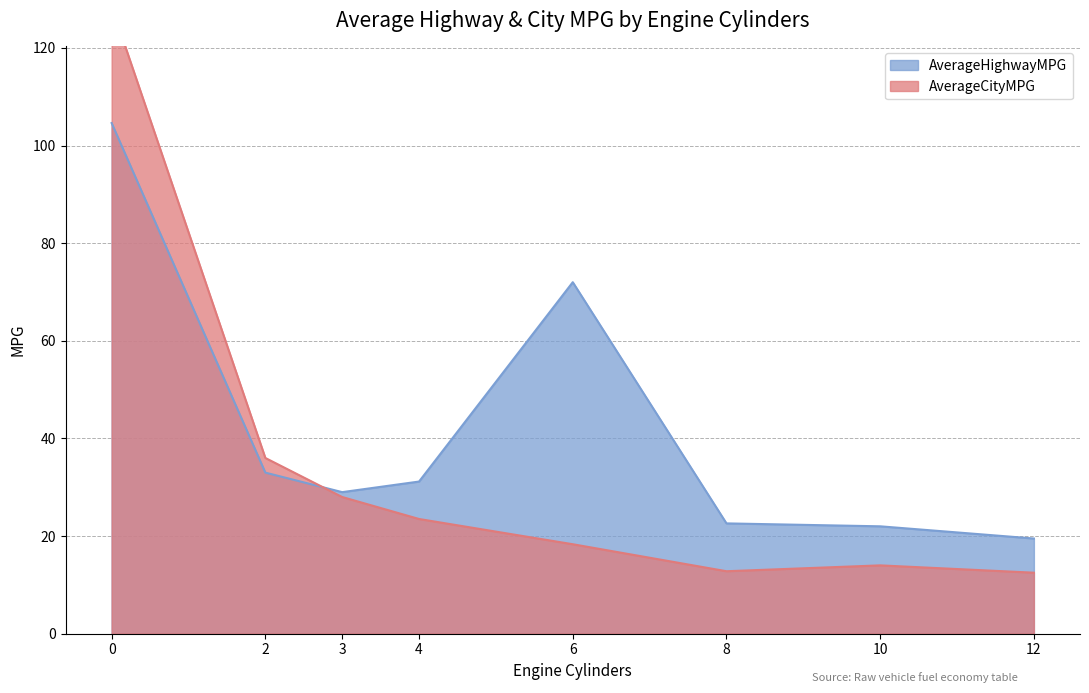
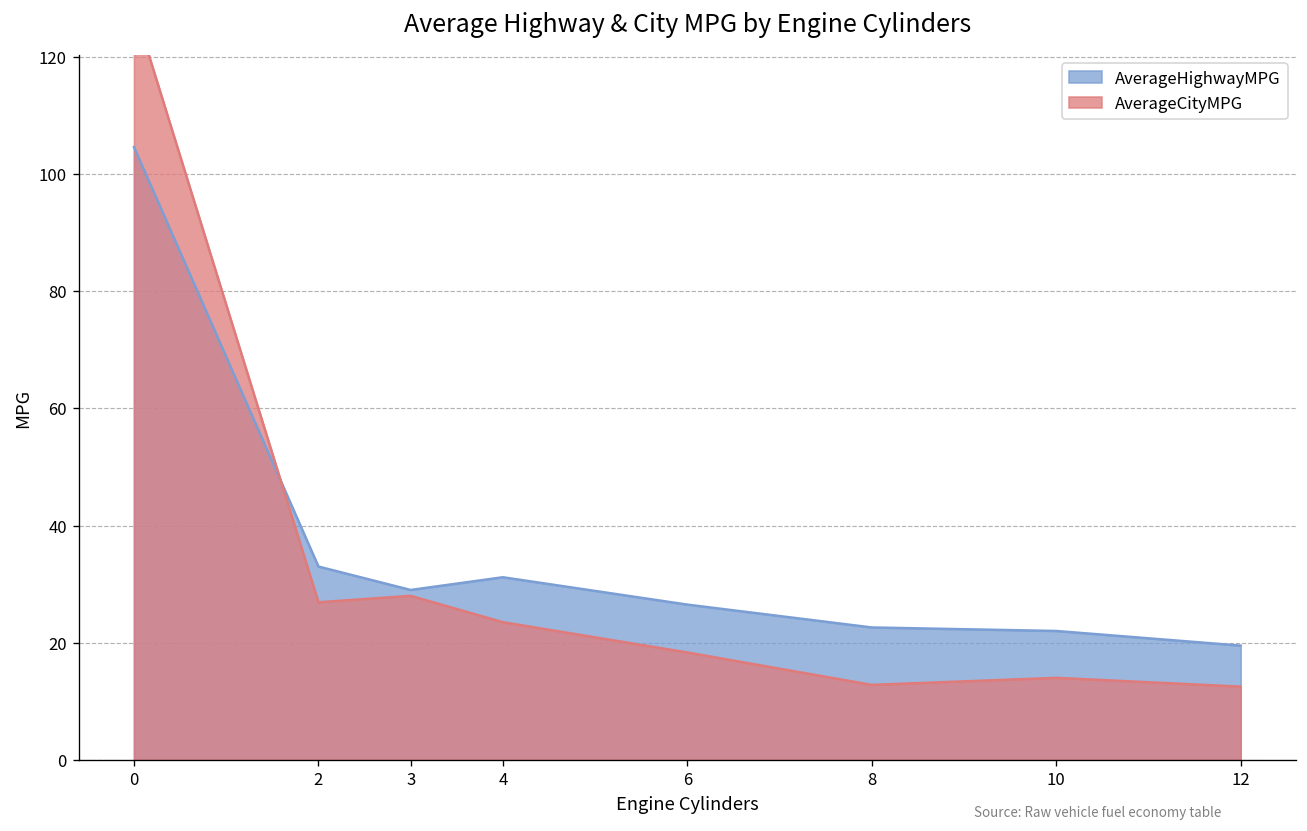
  {
    "AverageHighwayMPG": {
      "0": 105,
      "2": 33,
      "3": 29,
      "4": 31,
-     "6": 72,
+     "6": 27,
      "8": 23,
      "10": 22,
      "12": 20
    },
    "AverageCityMPG": {
-     "2": 36,
+     "2": 27,
      "3": 28,
      "4": 24,
      "6": 18,
      "8": 13,
      "10": 14,
      "12": 13
    }
  }
